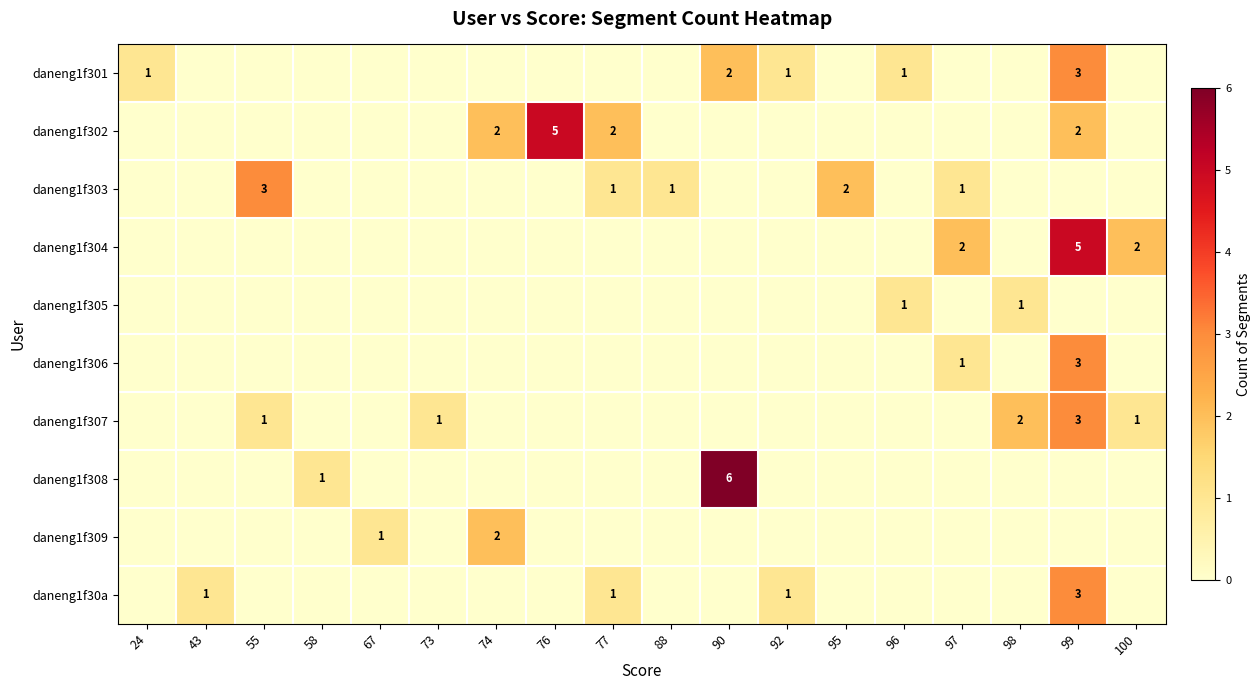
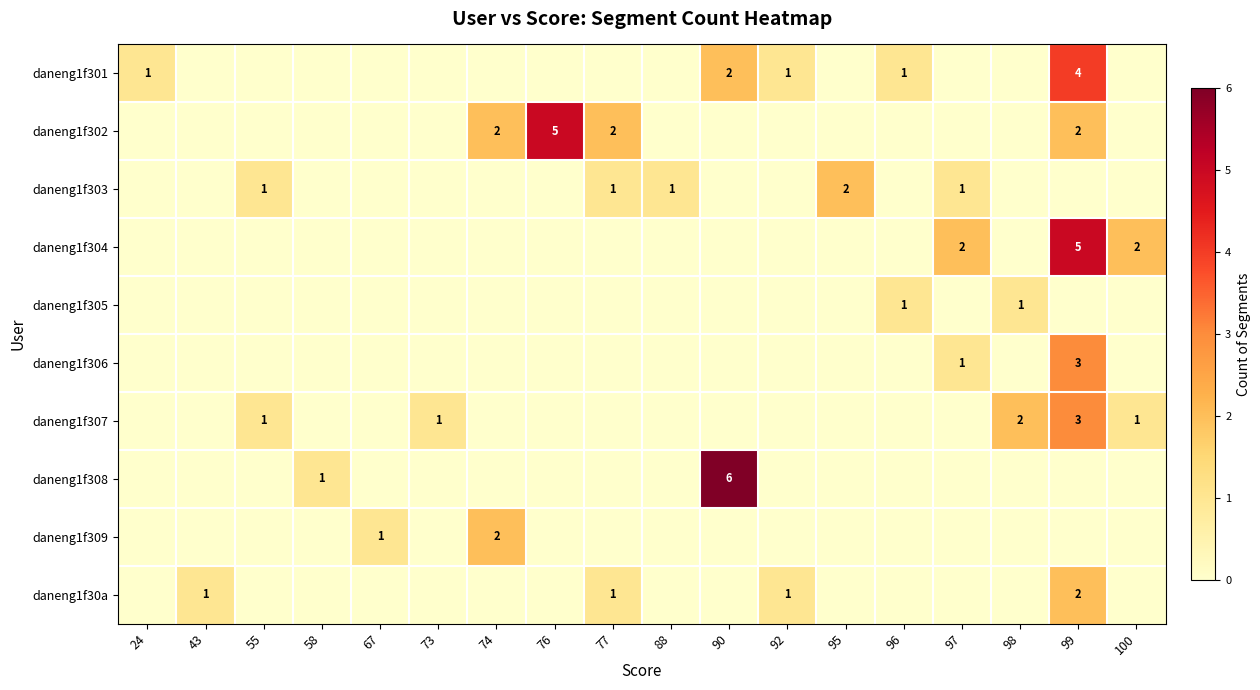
  {
    "daneng1f301": {
      "24": 1,
      "90": 2,
      "92": 1,
      "96": 1,
-     "99": 3
+     "99": 4
    },
    "daneng1f302": {
      "74": 2,
      "76": 5,
      "77": 2,
      "99": 2
    },
    "daneng1f303": {
-     "55": 3,
+     "55": 1,
      "77": 1,
      "88": 1,
      "95": 2,
      "97": 1
    },
    "daneng1f304": {
      "97": 2,
      "99": 5,
      "100": 2
    },
    "daneng1f305": {
      "96": 1,
      "98": 1
    },
    "daneng1f306": {
      "97": 1,
      "99": 3
    },
    "daneng1f307": {
      "55": 1,
      "73": 1,
      "98": 2,
      "99": 3,
      "100": 1
    },
    "daneng1f308": {
      "58": 1,
      "90": 6
    },
    "daneng1f309": {
      "67": 1,
      "74": 2
    },
    "daneng1f30a": {
      "43": 1,
      "77": 1,
      "92": 1,
-     "99": 3
+     "99": 2
    }
  }
